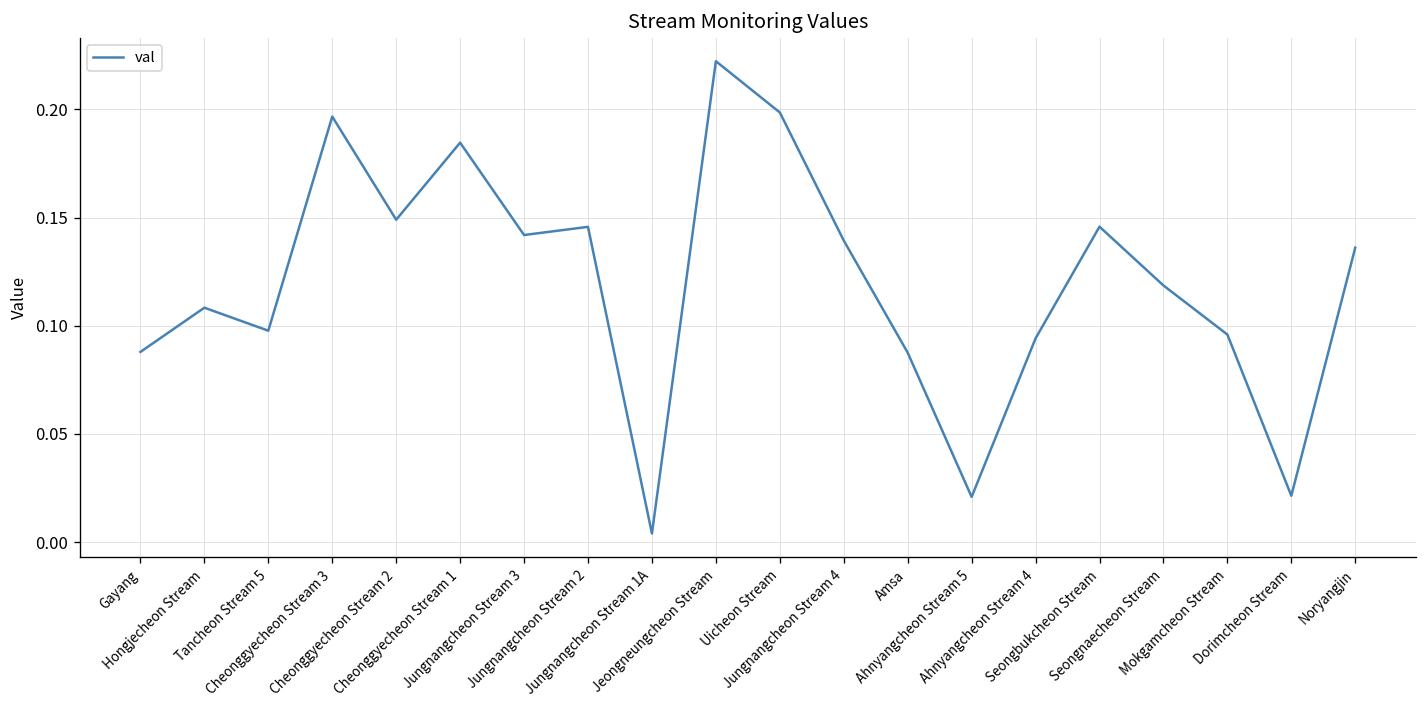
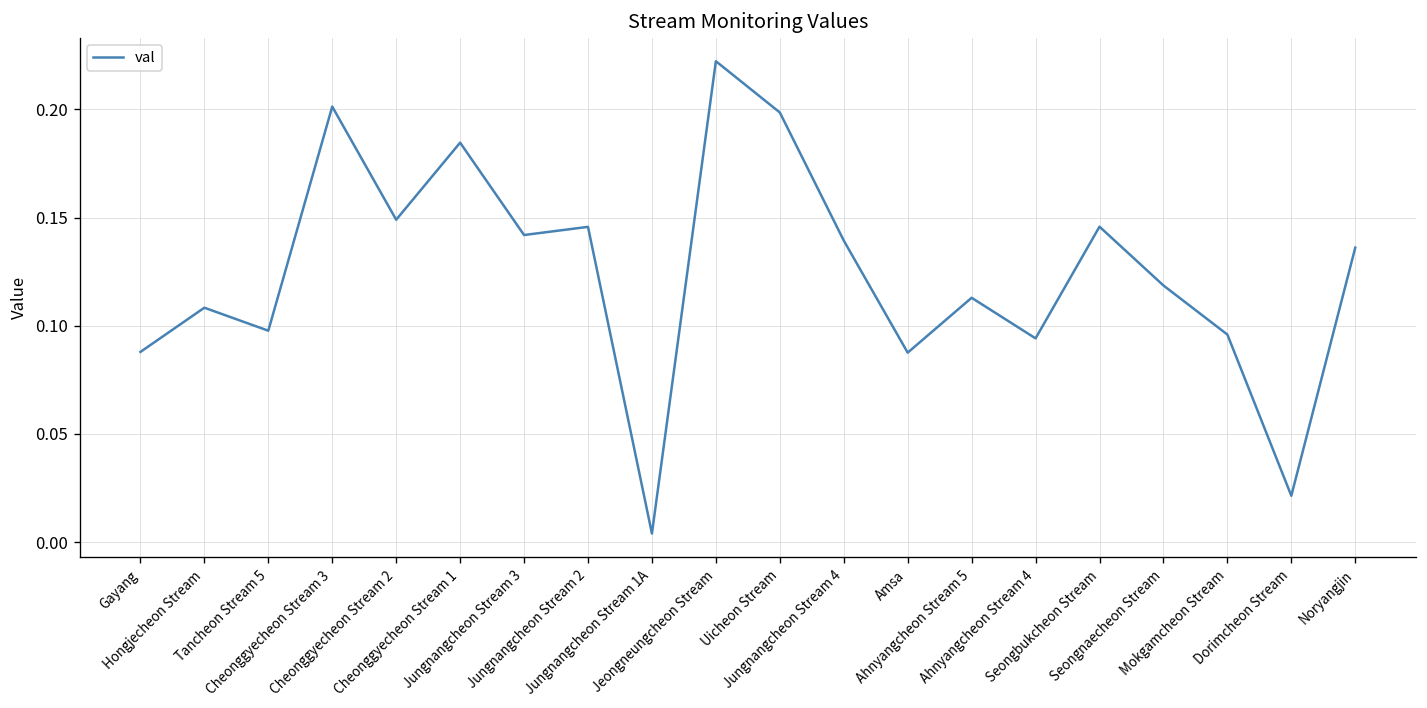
  {
    "Gayang": 0.088,
    "Hongjecheon Stream": 0.108,
    "Tancheon Stream 5": 0.098,
-   "Cheonggyecheon Stream 3": 0.197,
+   "Cheonggyecheon Stream 3": 0.201,
    "Cheonggyecheon Stream 2": 0.149,
    "Cheonggyecheon Stream 1": 0.185,
    "Jungnangcheon Stream 3": 0.142,
    "Jungnangcheon Stream 2": 0.146,
    "Jungnangcheon Stream 1A": 0.004,
    "Jeongneungcheon Stream": 0.222,
    "Uicheon Stream": 0.199,
    "Jungnangcheon Stream 4": 0.139,
    "Amsa": 0.088,
-   "Ahnyangcheon Stream 5": 0.021,
+   "Ahnyangcheon Stream 5": 0.113,
    "Ahnyangcheon Stream 4": 0.094,
    "Seongbukcheon Stream": 0.146,
    "Seongnaecheon Stream": 0.119,
    "Mokgamcheon Stream": 0.096,
    "Dorimcheon Stream": 0.021,
    "Noryangjin": 0.136
  }
